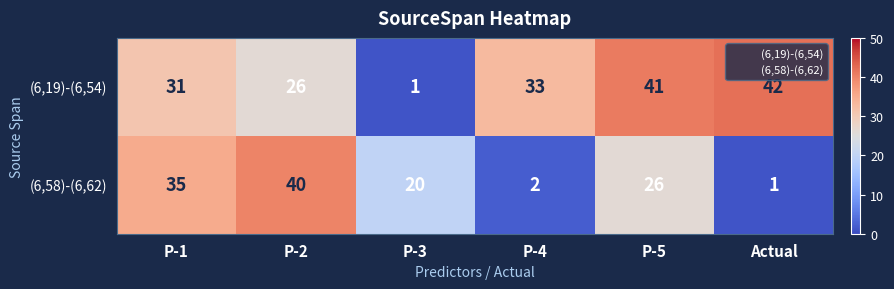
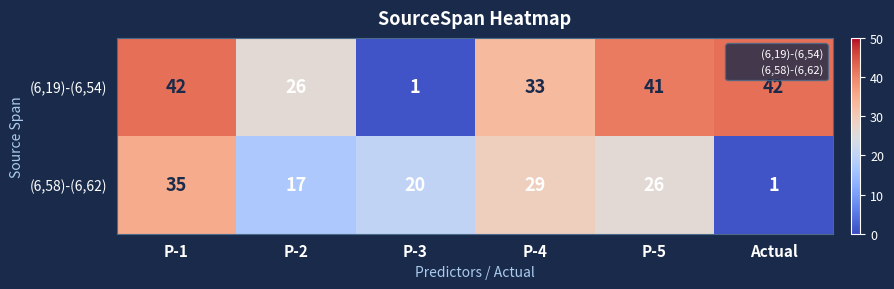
  {
    "(6,19)-(6,54)": {
-     "P-1": 31,
+     "P-1": 42,
      "P-3": 1,
      "P-4": 33,
      "P-5": 41
    },
    "(6,58)-(6,62)": {
      "P-1": 35,
-     "P-2": 40,
+     "P-2": 17,
      "P-3": 20,
-     "P-4": 2,
+     "P-4": 29,
      "Actual": 1
    }
  }
